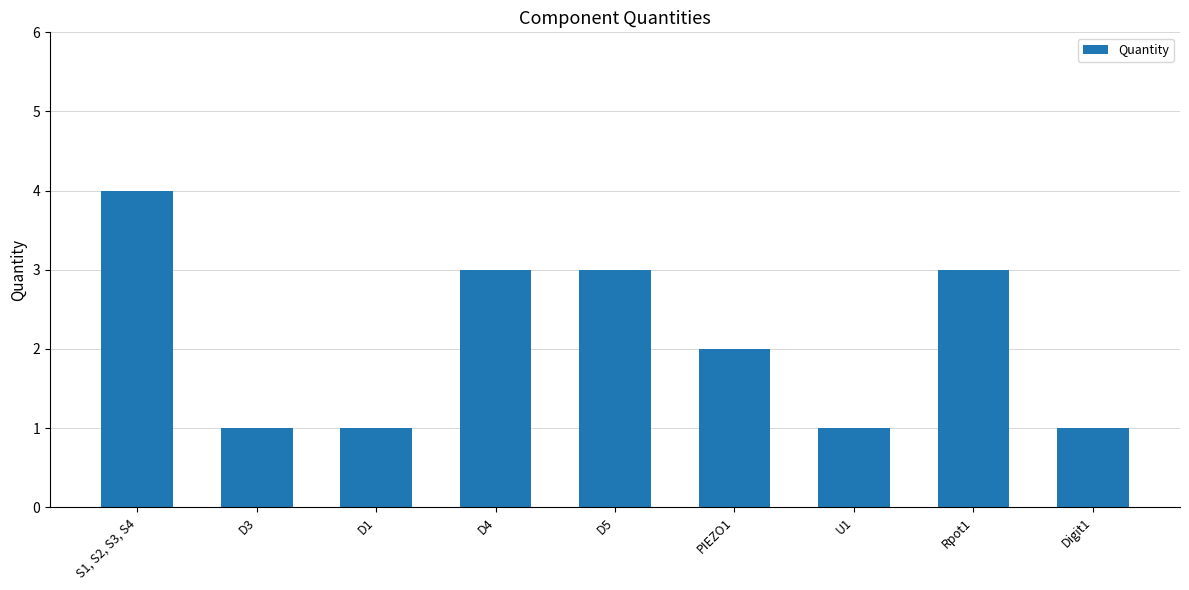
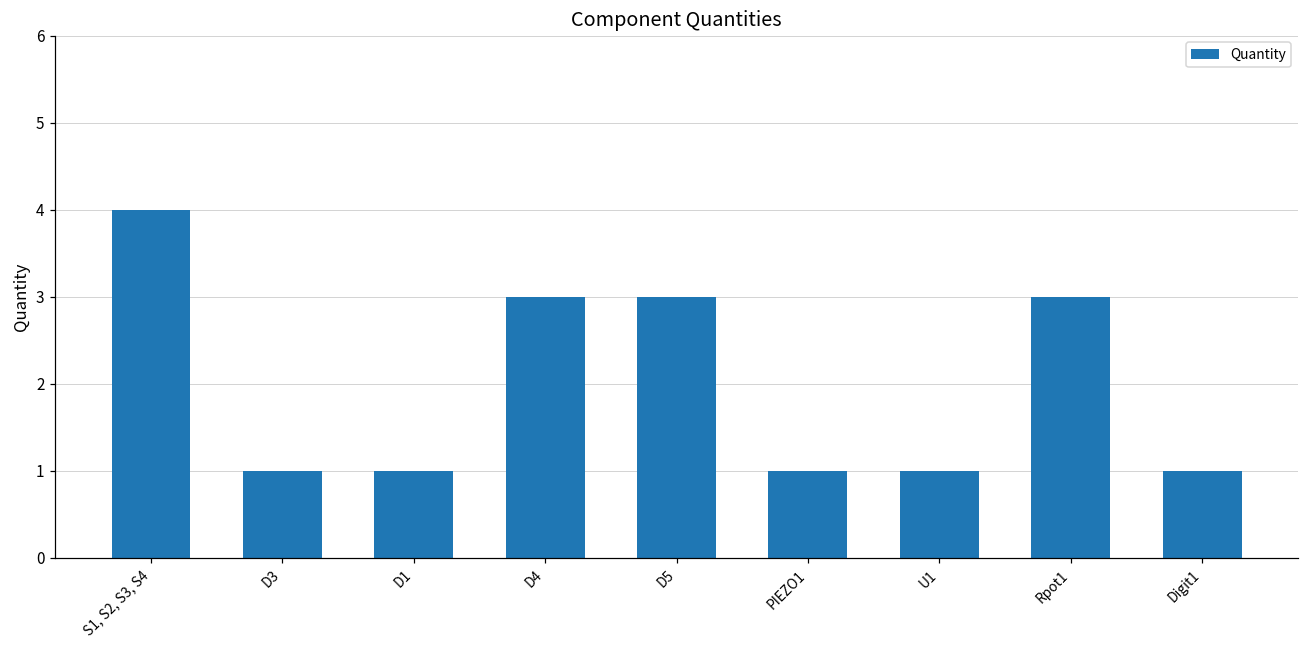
  {
    "S1, S2, S3, S4": 4,
    "D3": 1,
    "D1": 1,
    "D4": 3,
    "D5": 3,
-   "PIEZO1": 2,
+   "PIEZO1": 1,
    "U1": 1,
    "Rpot1": 3,
    "Digit1": 1
  }
